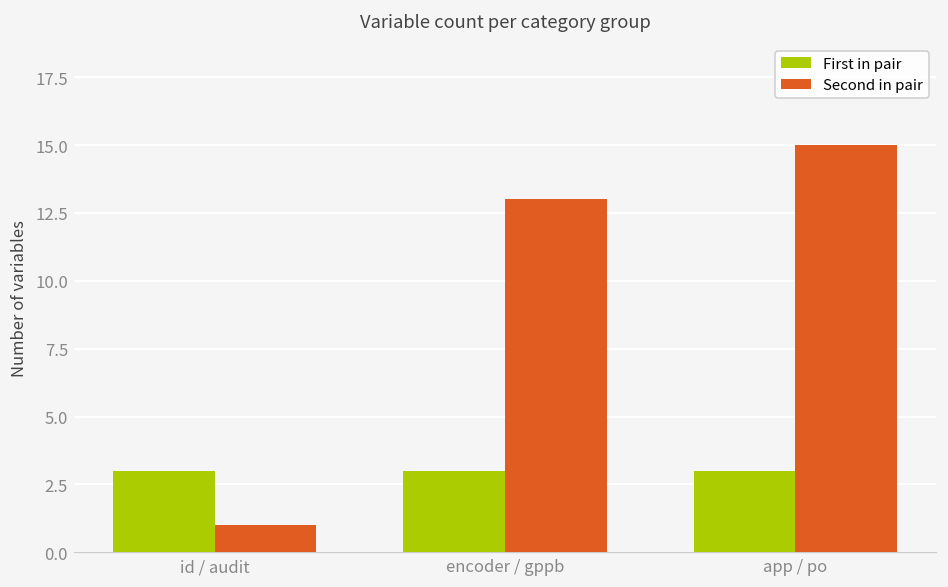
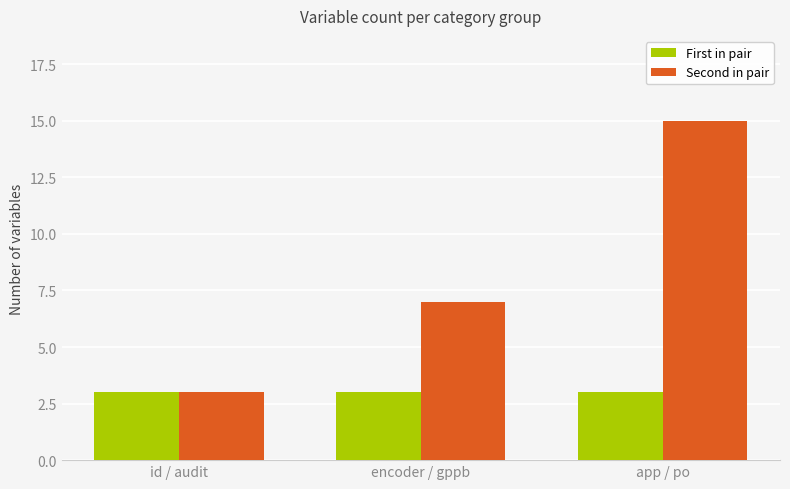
  {
    "First in pair": {
      "id / audit": 3,
      "encoder / gppb": 3,
      "app / po": 3
    },
    "Second in pair": {
-     "id / audit": 1,
-     "encoder / gppb": 13,
+     "id / audit": 3,
+     "encoder / gppb": 7,
      "app / po": 15
    }
  }
